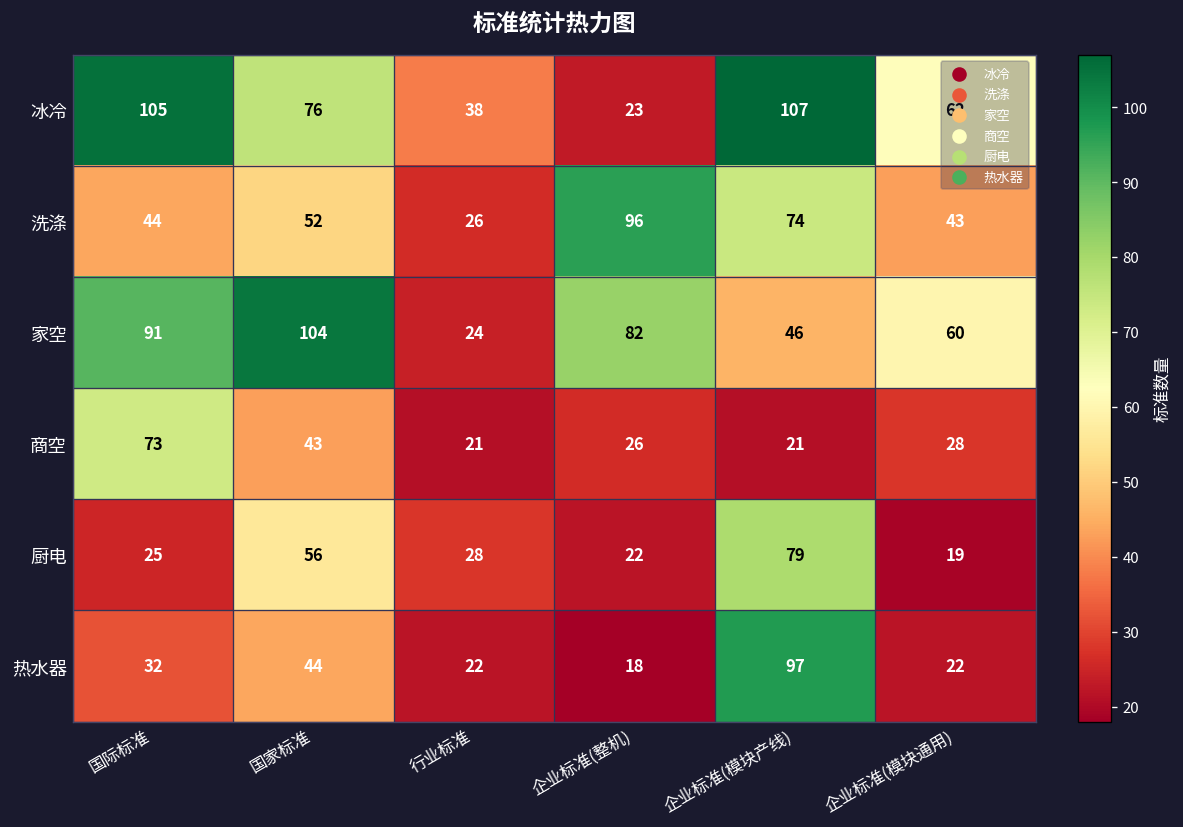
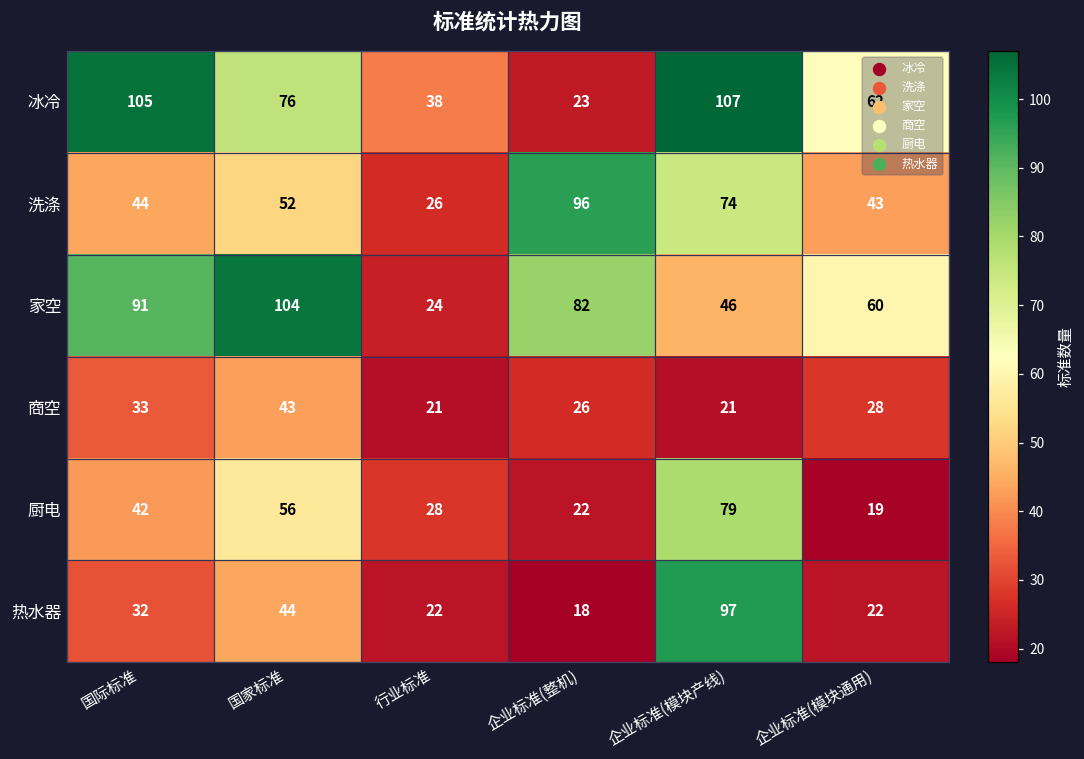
  {
    "冰冷": {
      "国际标准": 105,
      "国家标准": 76,
      "行业标准": 38,
      "企业标准(整机)": 23,
      "企业标准(模块产线)": 107
    },
    "洗涤": {
      "国际标准": 44,
      "国家标准": 52,
      "行业标准": 26,
      "企业标准(整机)": 96,
      "企业标准(模块产线)": 74,
      "企业标准(模块通用)": 43
    },
    "家空": {
      "国际标准": 91,
      "国家标准": 104,
      "行业标准": 24,
      "企业标准(整机)": 82,
      "企业标准(模块产线)": 46,
      "企业标准(模块通用)": 60
    },
    "商空": {
-     "国际标准": 73,
+     "国际标准": 33,
      "国家标准": 43,
      "行业标准": 21,
      "企业标准(整机)": 26,
      "企业标准(模块产线)": 21,
      "企业标准(模块通用)": 28
    },
    "厨电": {
-     "国际标准": 25,
+     "国际标准": 42,
      "国家标准": 56,
      "行业标准": 28,
      "企业标准(整机)": 22,
      "企业标准(模块产线)": 79,
      "企业标准(模块通用)": 19
    },
    "热水器": {
      "国际标准": 32,
      "国家标准": 44,
      "行业标准": 22,
      "企业标准(整机)": 18,
      "企业标准(模块产线)": 97,
      "企业标准(模块通用)": 22
    }
  }
